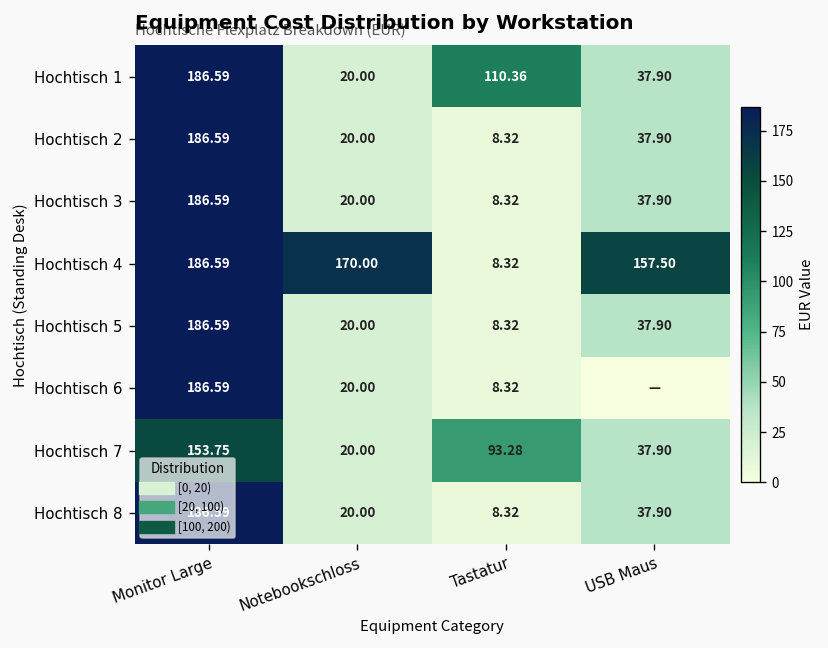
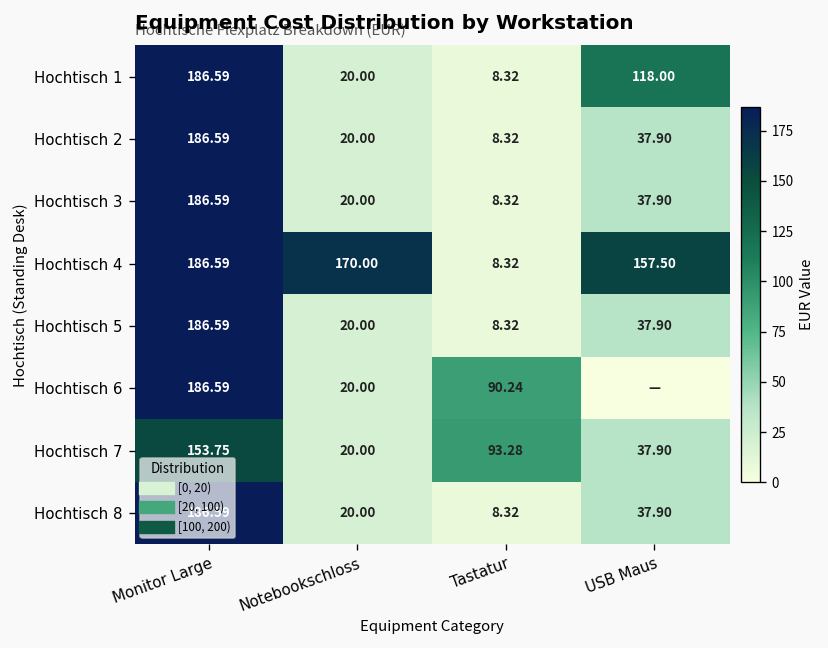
  {
    "Hochtisch 1": {
      "Monitor Large": 186.59,
      "Notebookschloss": 20.00,
-     "Tastatur": 110.36,
-     "USB Maus": 37.90
+     "Tastatur": 8.32,
+     "USB Maus": 118.00
    },
    "Hochtisch 2": {
      "Monitor Large": 186.59,
      "Notebookschloss": 20.00,
      "Tastatur": 8.32,
      "USB Maus": 37.90
    },
    "Hochtisch 3": {
      "Monitor Large": 186.59,
      "Notebookschloss": 20.00,
      "Tastatur": 8.32,
      "USB Maus": 37.90
    },
    "Hochtisch 4": {
      "Monitor Large": 186.59,
      "Notebookschloss": 170.00,
      "Tastatur": 8.32,
      "USB Maus": 157.50
    },
    "Hochtisch 5": {
      "Monitor Large": 186.59,
      "Notebookschloss": 20.00,
      "Tastatur": 8.32,
      "USB Maus": 37.90
    },
    "Hochtisch 6": {
      "Monitor Large": 186.59,
      "Notebookschloss": 20.00,
-     "Tastatur": 8.32
+     "Tastatur": 90.24
    },
    "Hochtisch 7": {
      "Notebookschloss": 20.00,
      "Tastatur": 93.28,
      "USB Maus": 37.90
    },
    "Hochtisch 8": {
      "Notebookschloss": 20.00,
      "Tastatur": 8.32,
      "USB Maus": 37.90
    }
  }
